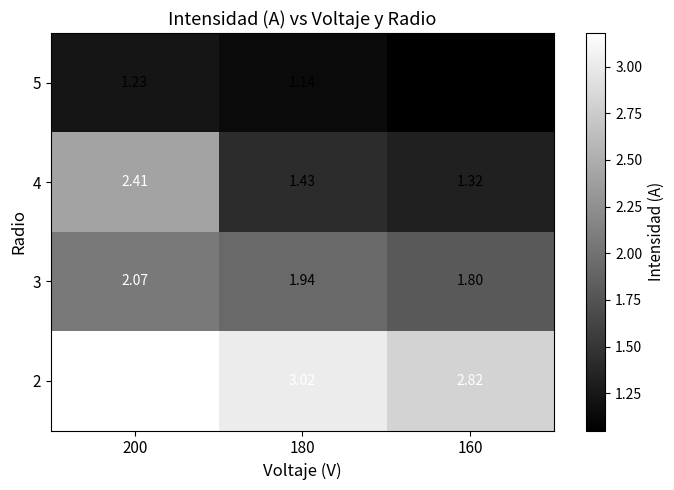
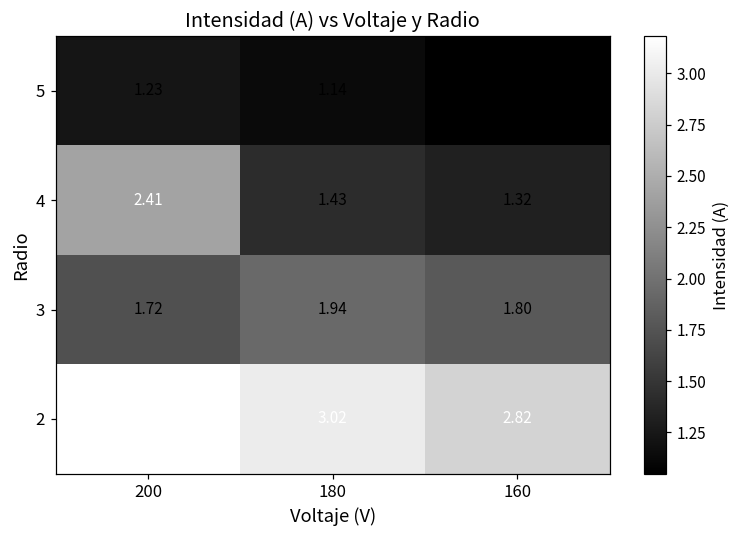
  {
    "4": {
      "200": 2.41
    },
    "3": {
-     "200": 2.07,
+     "200": 1.72,
      "180": 1.94,
      "160": 1.80
    }
  }
